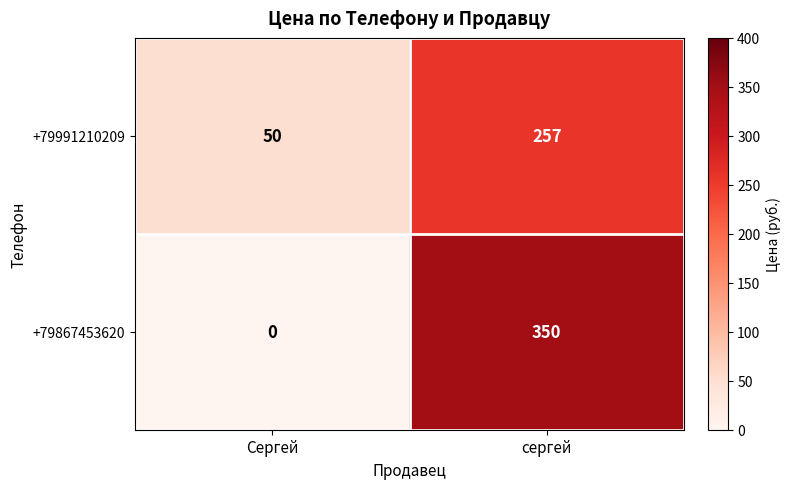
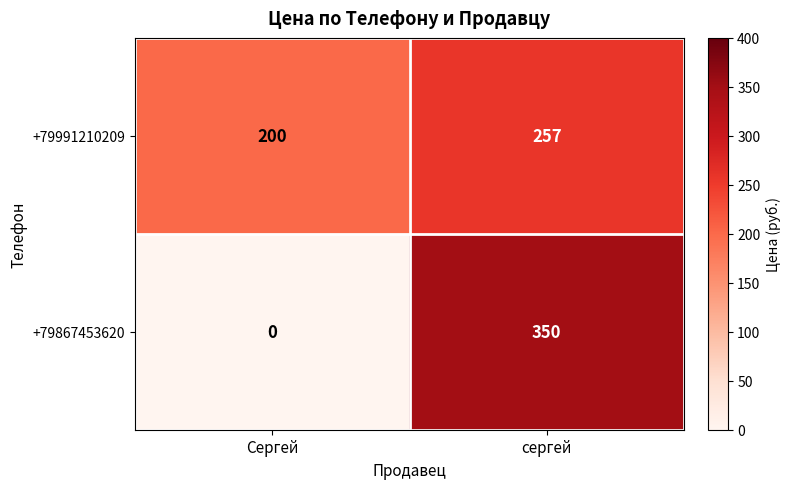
  {
    "+79991210209": {
-     "Сергей": 50,
+     "Сергей": 200,
      "сергей": 257
    },
    "+79867453620": {
      "Сергей": 0,
      "сергей": 350
    }
  }
